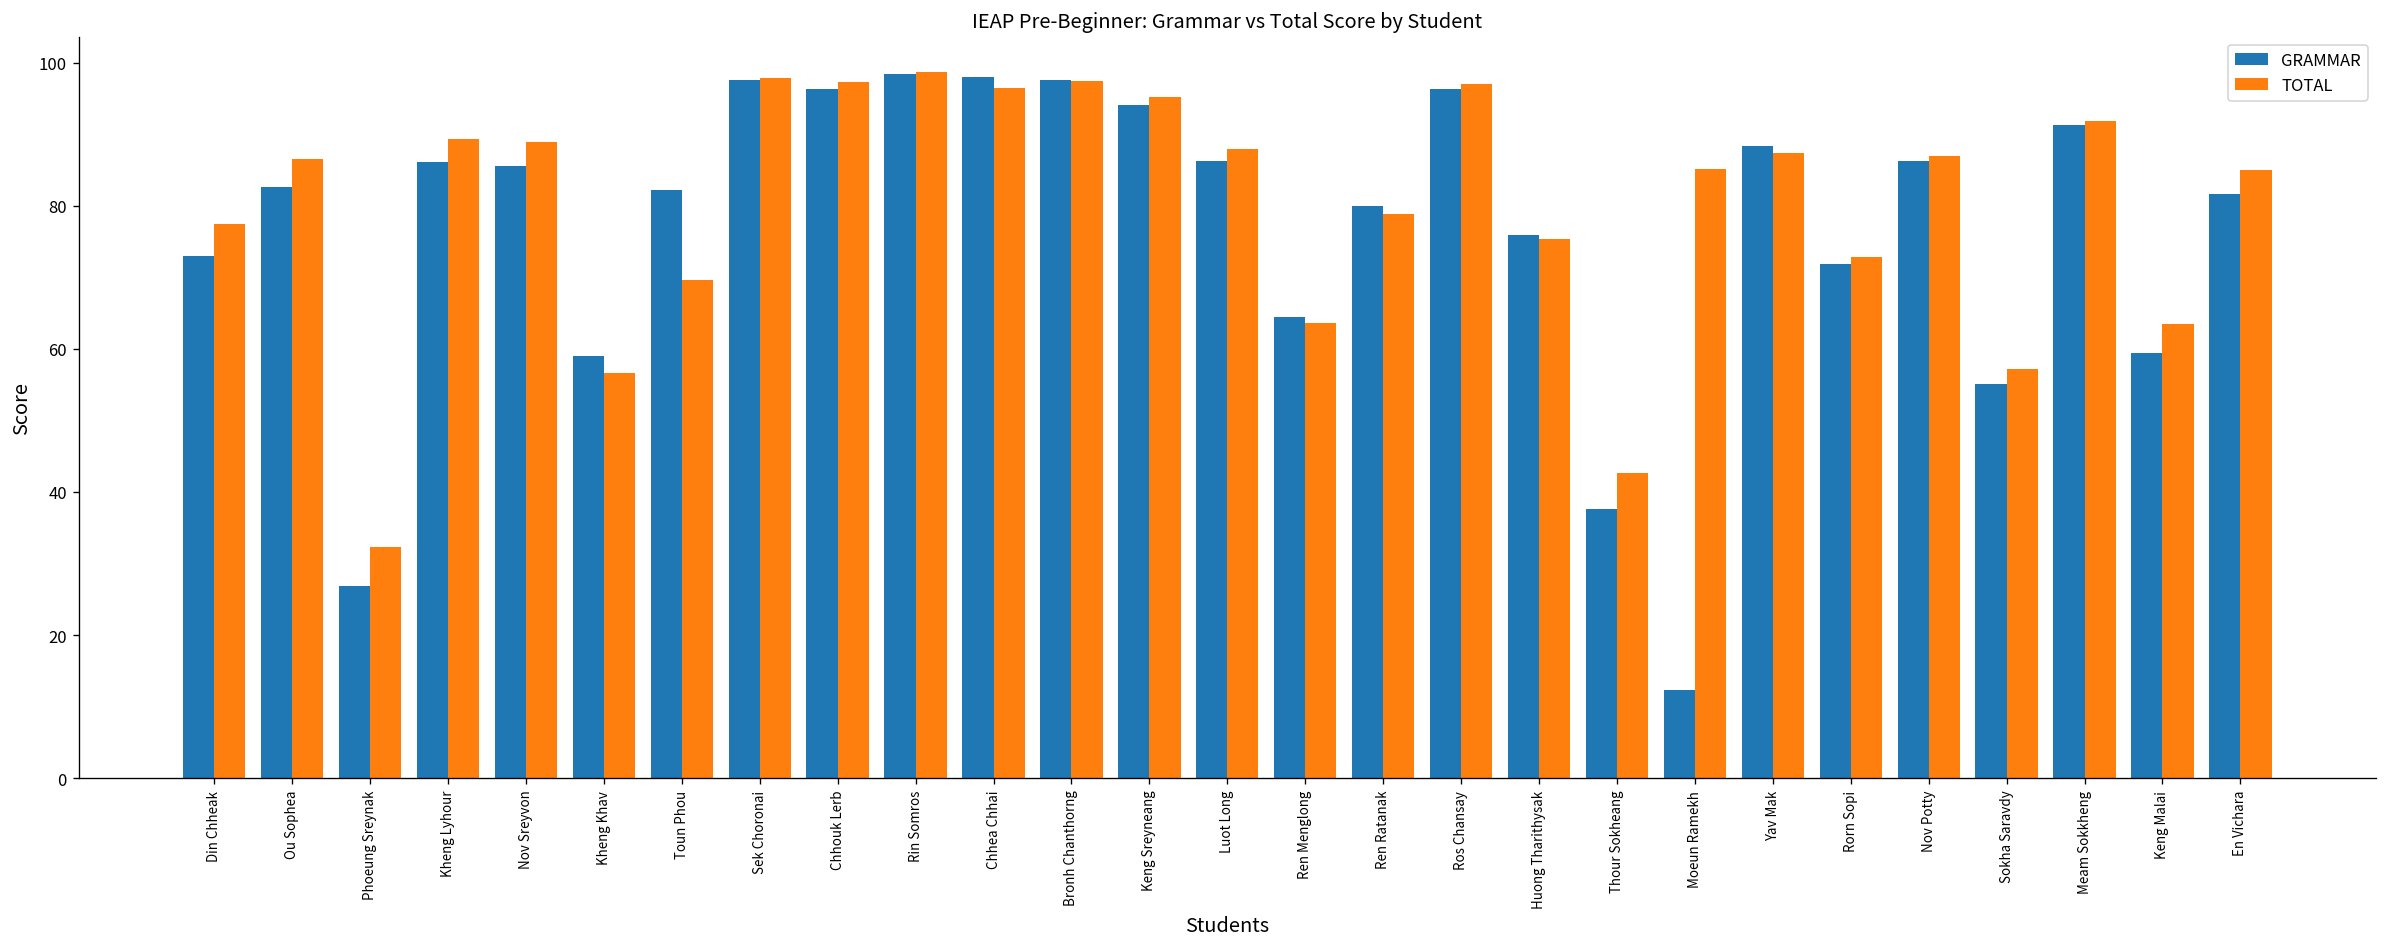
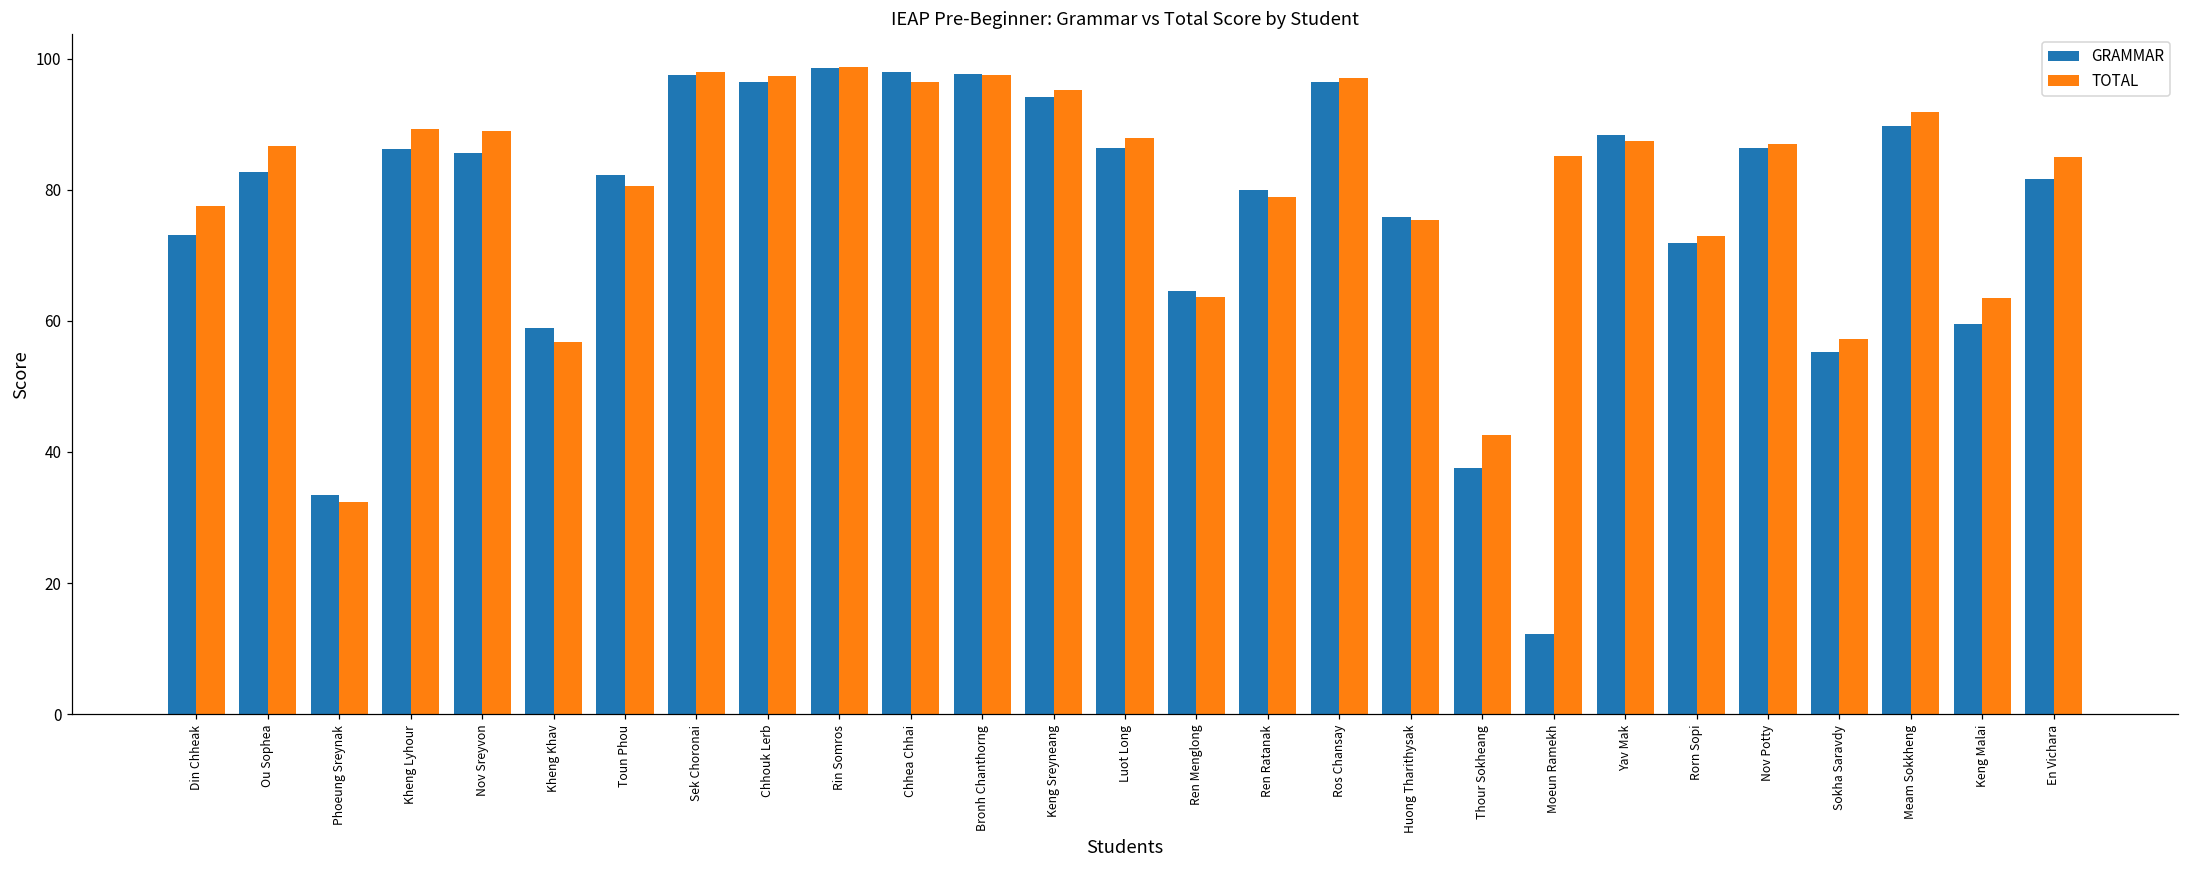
  {
    "GRAMMAR": {
      "Din Chheak": 73,
      "Ou Sophea": 83,
-     "Phoeung Sreynak": 27,
+     "Phoeung Sreynak": 33,
      "Kheng Lyhour": 86,
      "Nov Sreyvon": 86,
      "Kheng Khav": 59,
      "Toun Phou": 82,
      "Sek Choronai": 98,
      "Chhouk Lerb": 96,
      "Rin Somros": 99,
      "Chhea Chhai": 98,
      "Bronh Chanthorng": 98,
      "Keng Sreyneang": 94,
      "Luot Long": 86,
      "Ren Menglong": 65,
      "Ren Ratanak": 80,
      "Ros Chansay": 96,
      "Huong Tharithysak": 76,
      "Thour Sokheang": 38,
      "Moeun Ramekh": 12,
      "Yav Mak": 88,
      "Rorn Sopi": 72,
      "Nov Potty": 86,
      "Sokha Saravdy": 55,
-     "Meam Sokkheng": 91,
+     "Meam Sokkheng": 90,
      "Keng Malai": 59,
      "En Vichara": 82
    },
    "TOTAL": {
      "Din Chheak": 78,
      "Ou Sophea": 87,
      "Phoeung Sreynak": 32,
      "Kheng Lyhour": 89,
      "Nov Sreyvon": 89,
      "Kheng Khav": 57,
-     "Toun Phou": 70,
+     "Toun Phou": 81,
      "Sek Choronai": 98,
      "Chhouk Lerb": 97,
      "Rin Somros": 99,
      "Chhea Chhai": 96,
      "Bronh Chanthorng": 97,
      "Keng Sreyneang": 95,
      "Luot Long": 88,
      "Ren Menglong": 64,
      "Ren Ratanak": 79,
      "Ros Chansay": 97,
      "Huong Tharithysak": 75,
      "Thour Sokheang": 43,
      "Moeun Ramekh": 85,
      "Yav Mak": 87,
      "Rorn Sopi": 73,
      "Nov Potty": 87,
      "Sokha Saravdy": 57,
      "Meam Sokkheng": 92,
      "Keng Malai": 63,
      "En Vichara": 85
    }
  }
